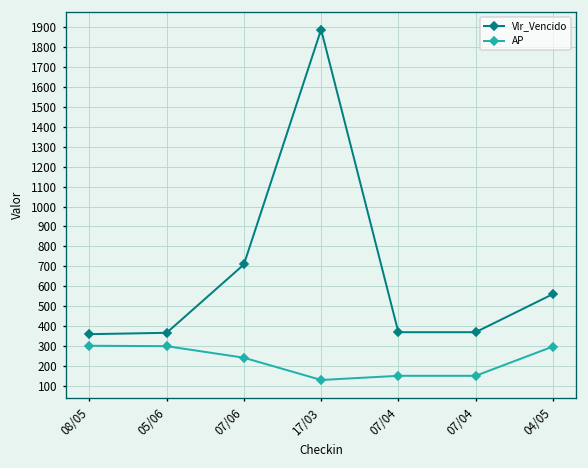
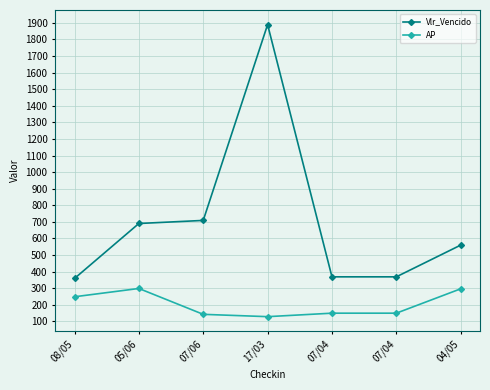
  {
    "Vlr_Vencido": {
      "08/05": 360,
-     "05/06": 370,
+     "05/06": 690,
      "07/06": 710,
      "17/03": 1890,
      "04/05": 560
    },
    "AP": {
-     "08/05": 300,
+     "08/05": 250,
      "05/06": 300,
-     "07/06": 240,
+     "07/06": 140,
      "17/03": 130,
      "04/05": 300
    }
  }
